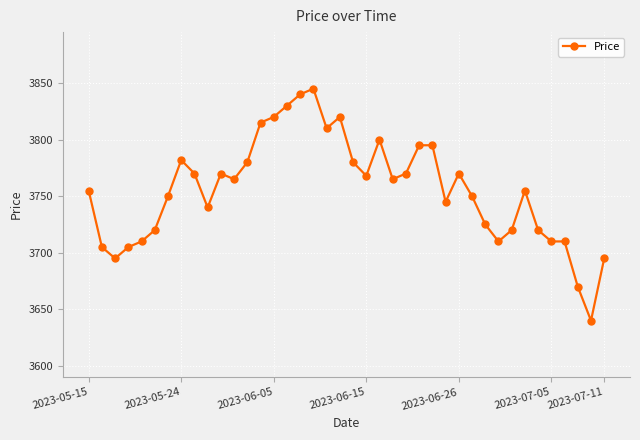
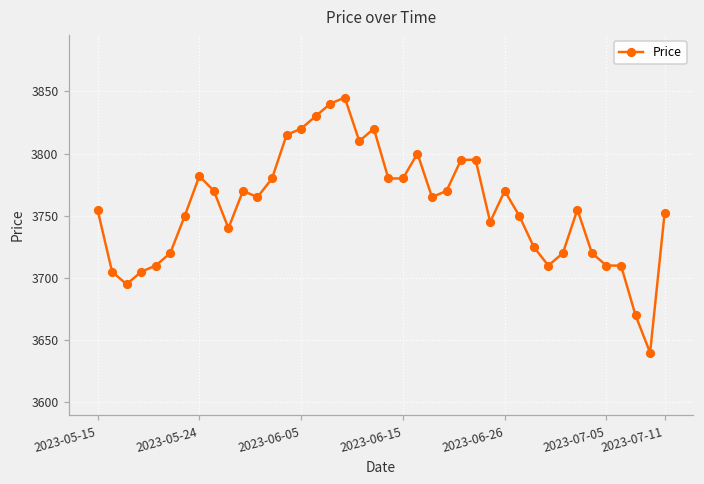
  {
    "2023-05-15": 3755,
    "2023-05-24": 3782,
    "2023-06-05": 3820,
-   "2023-06-15": 3768,
+   "2023-06-15": 3780,
    "2023-06-26": 3770,
    "2023-07-05": 3710,
-   "2023-07-11": 3695
+   "2023-07-11": 3752
  }
